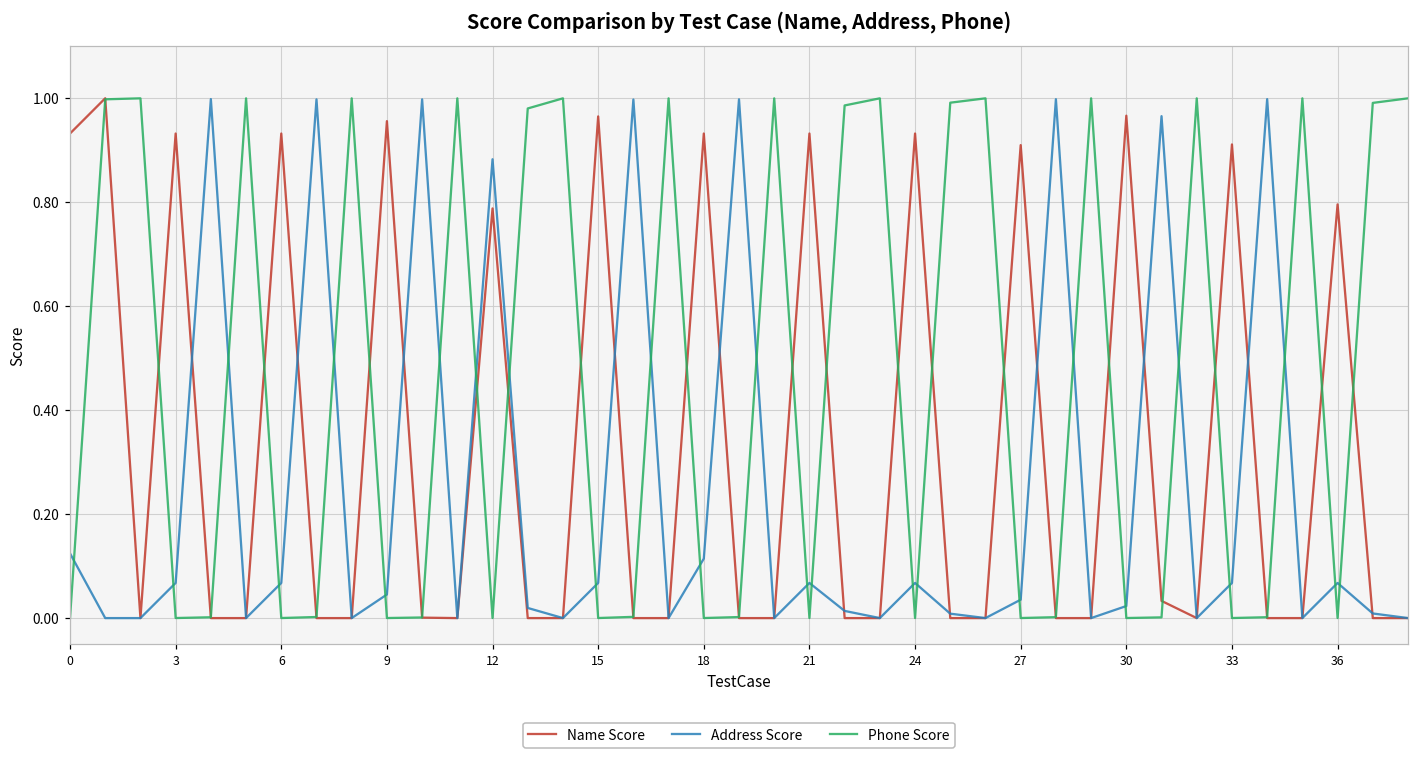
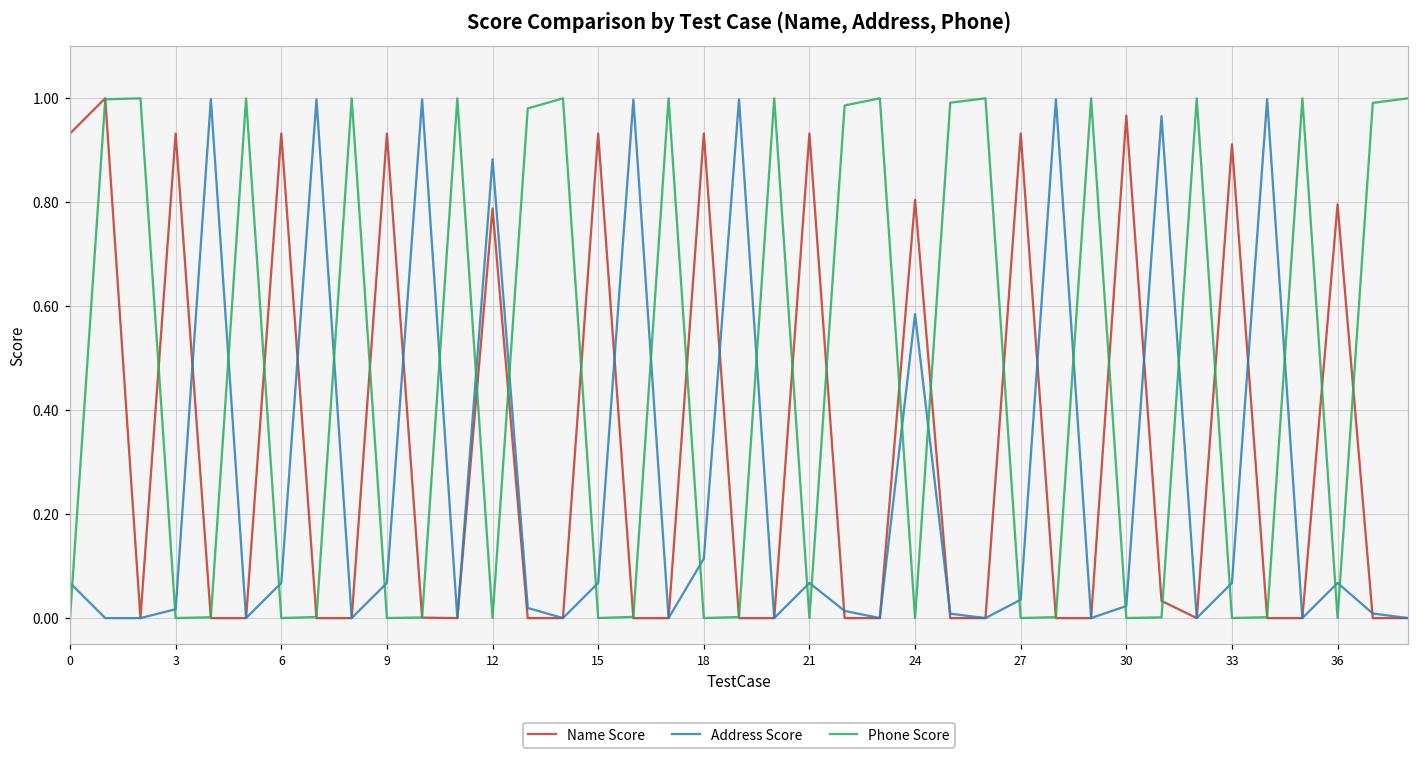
  {
    "Name Score": {
      "0": 0.93,
      "3": 0.93,
      "6": 0.93,
-     "9": 0.96,
+     "9": 0.93,
      "12": 0.79,
-     "15": 0.97,
+     "15": 0.93,
      "18": 0.93,
      "21": 0.93,
-     "24": 0.93,
-     "27": 0.91,
+     "24": 0.80,
+     "27": 0.93,
      "30": 0.97,
      "33": 0.91,
      "36": 0.80
    },
    "Address Score": {
-     "0": 0.12,
-     "3": 0.07,
+     "0": 0.07,
+     "3": 0.02,
      "6": 0.07,
-     "9": 0.05,
+     "9": 0.07,
      "12": 0.88,
      "15": 0.07,
      "18": 0.11,
      "21": 0.07,
-     "24": 0.07,
+     "24": 0.58,
      "27": 0.04,
      "30": 0.02,
      "33": 0.07,
      "36": 0.07
    },
    "Phone Score": {
      "0": 0.00,
      "3": 0.00,
      "6": 0.00,
      "9": 0.00,
      "12": 0.00,
      "15": 0.00,
      "18": 0.00,
      "21": 0.00,
      "24": 0.00,
      "27": 0.00,
      "30": 0.00,
      "33": 0.00,
      "36": 0.00
    }
  }
